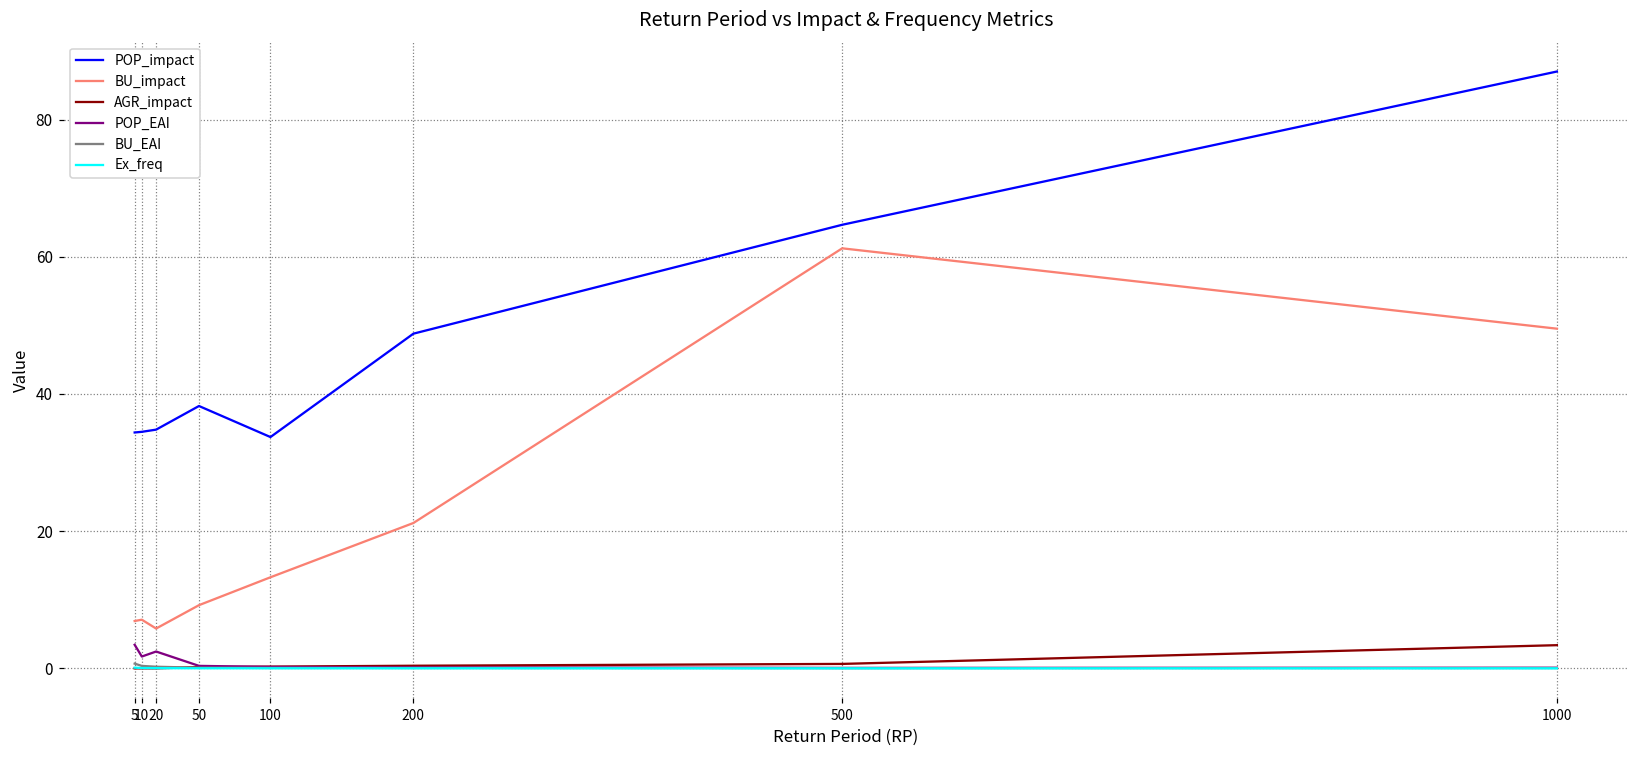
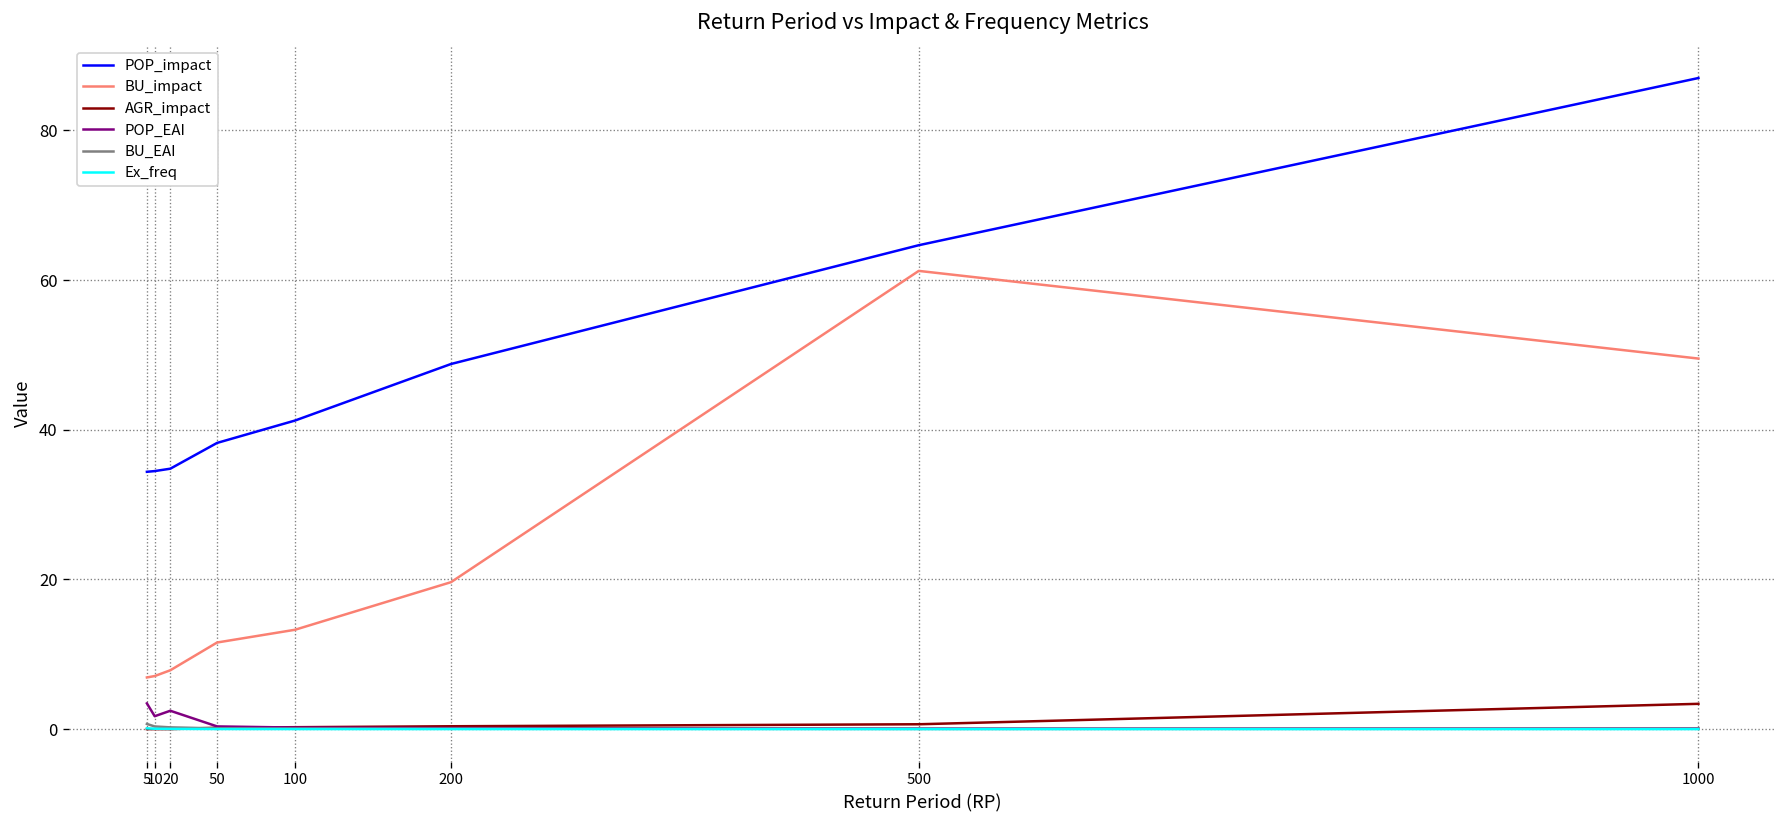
  {
    "POP_impact": {
      "20": 35,
      "50": 38,
-     "100": 34,
+     "100": 41,
      "200": 49,
      "500": 65,
      "1000": 87
    },
    "BU_impact": {
-     "20": 6,
-     "50": 9,
+     "20": 8,
+     "50": 12,
      "100": 13,
-     "200": 21,
+     "200": 20,
      "500": 61,
      "1000": 50
    },
    "AGR_impact": {
      "500": 1,
      "1000": 3
    },
    "POP_EAI": {
      "20": 2
    }
  }
